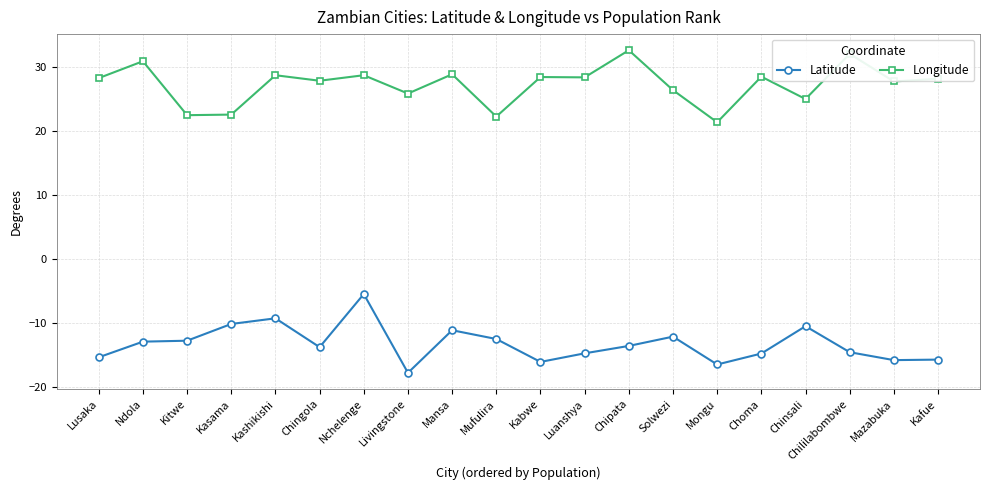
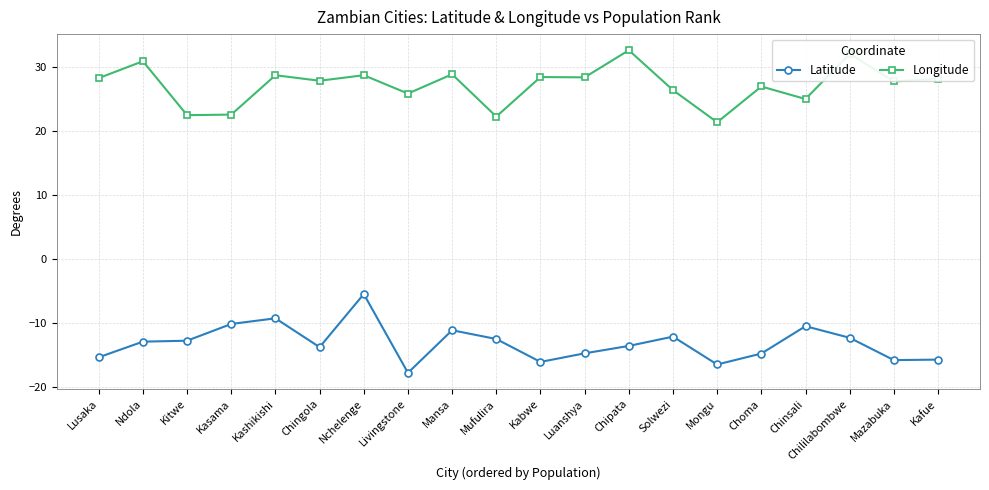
  {
    "Latitude": {
      "Lusaka": -15,
      "Ndola": -13,
      "Kitwe": -13,
      "Kasama": -10,
      "Kashikishi": -9,
      "Chingola": -14,
      "Nchelenge": -6,
      "Livingstone": -18,
      "Mansa": -11,
      "Mufulira": -13,
      "Kabwe": -16,
      "Luanshya": -15,
      "Chipata": -14,
      "Solwezi": -12,
      "Mongu": -17,
      "Choma": -15,
      "Chinsali": -11,
-     "Chililabombwe": -15,
+     "Chililabombwe": -12,
      "Mazabuka": -16,
      "Kafue": -16
    },
    "Longitude": {
      "Lusaka": 28,
      "Ndola": 31,
      "Kitwe": 22,
      "Kasama": 23,
      "Kashikishi": 29,
      "Chingola": 28,
      "Nchelenge": 29,
      "Livingstone": 26,
      "Mansa": 29,
      "Mufulira": 22,
      "Kabwe": 28,
      "Luanshya": 28,
      "Chipata": 33,
      "Solwezi": 26,
      "Mongu": 21,
-     "Choma": 29,
+     "Choma": 27,
      "Chinsali": 25,
      "Mazabuka": 28
    }
  }
